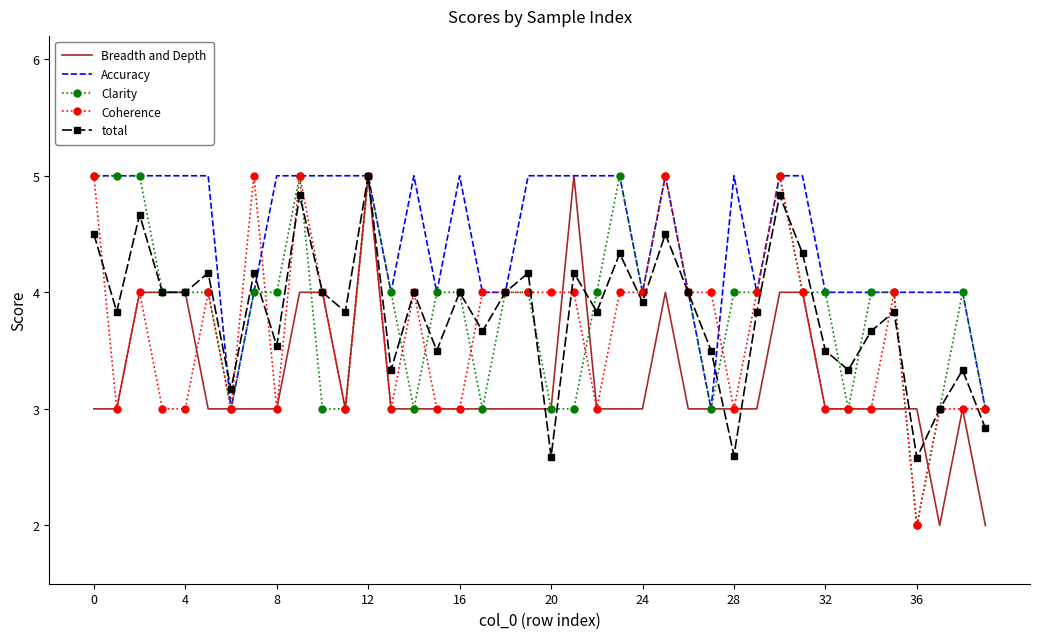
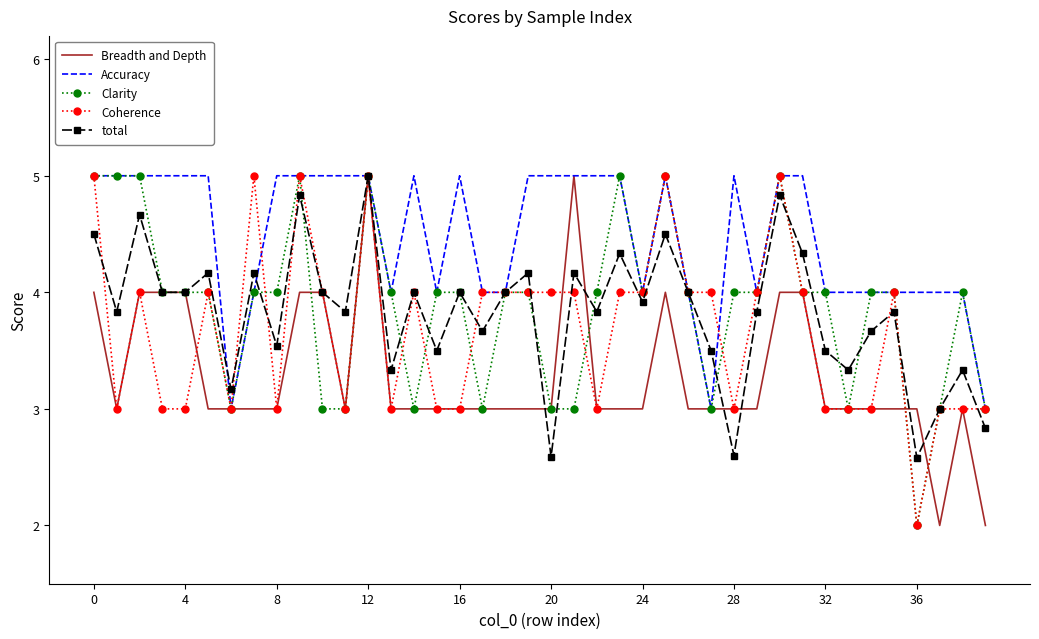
  {
    "Breadth and Depth": {
-     "0": 3,
+     "0": 4,
      "24": 3,
      "36": 3
    },
    "Accuracy": {
      "4": 5,
      "8": 5,
      "16": 5,
      "20": 5,
      "28": 5,
      "36": 4
    },
    "Clarity": {
      "8": 4,
      "28": 4
    },
    "Coherence": {
      "4": 3,
      "20": 4
    },
    "total": {
      "0": 4.50,
      "8": 3.54,
      "20": 2.59,
      "24": 3.92,
      "28": 2.60,
      "32": 3.50,
      "36": 2.58
    }
  }
